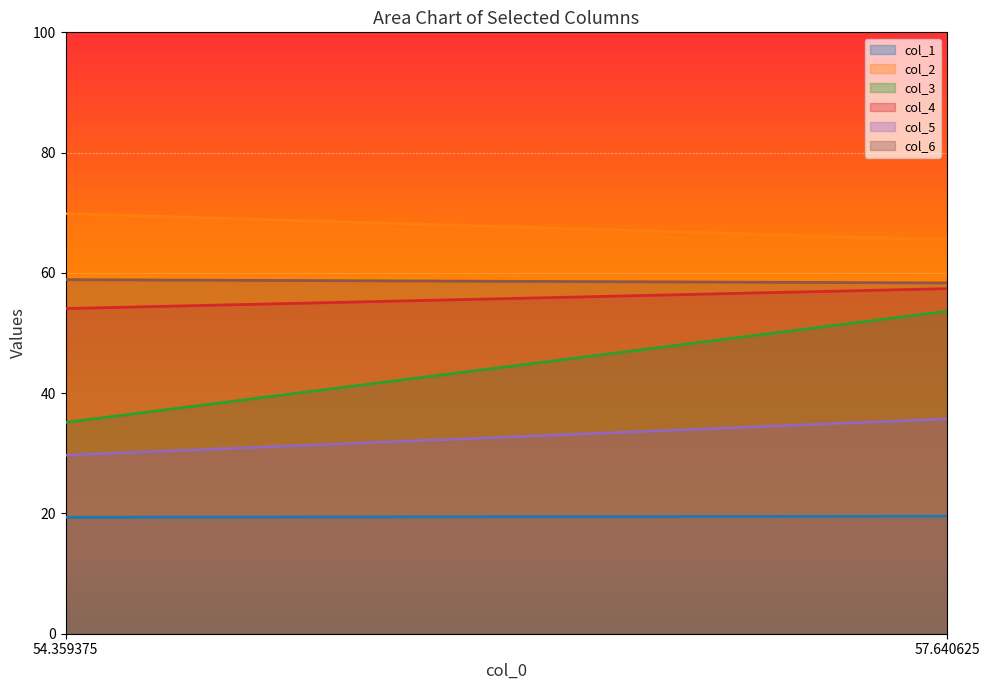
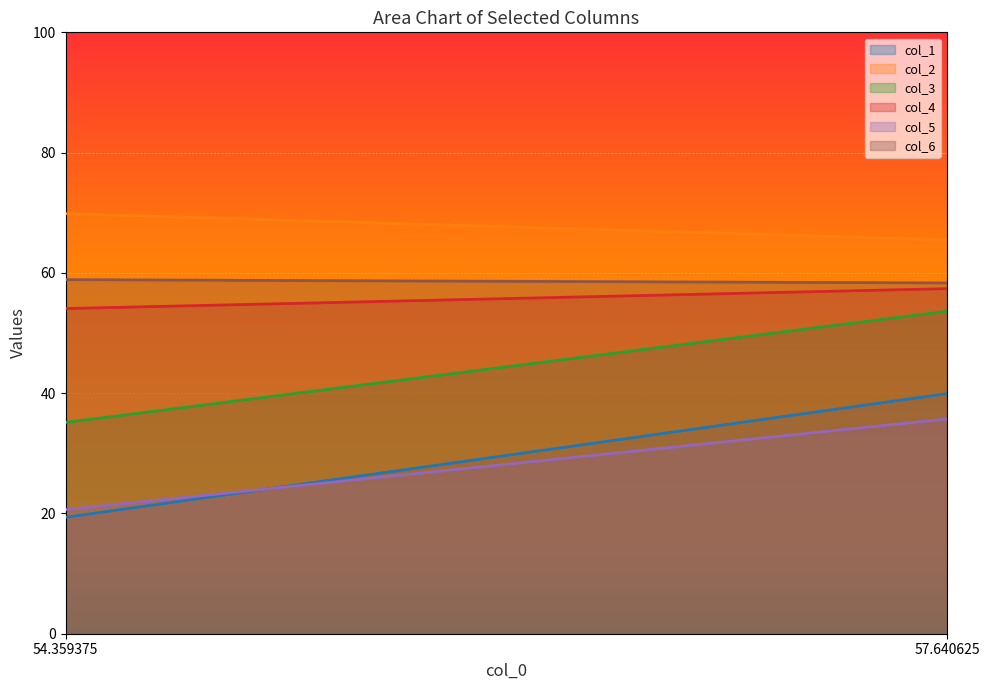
  {
    "col_1": {
      "54.359375": 19,
-     "57.640625": 20
+     "57.640625": 40
    },
    "col_3": {
      "54.359375": 35,
      "57.640625": 54
    },
    "col_5": {
-     "54.359375": 30,
+     "54.359375": 21,
      "57.640625": 36
    }
  }
